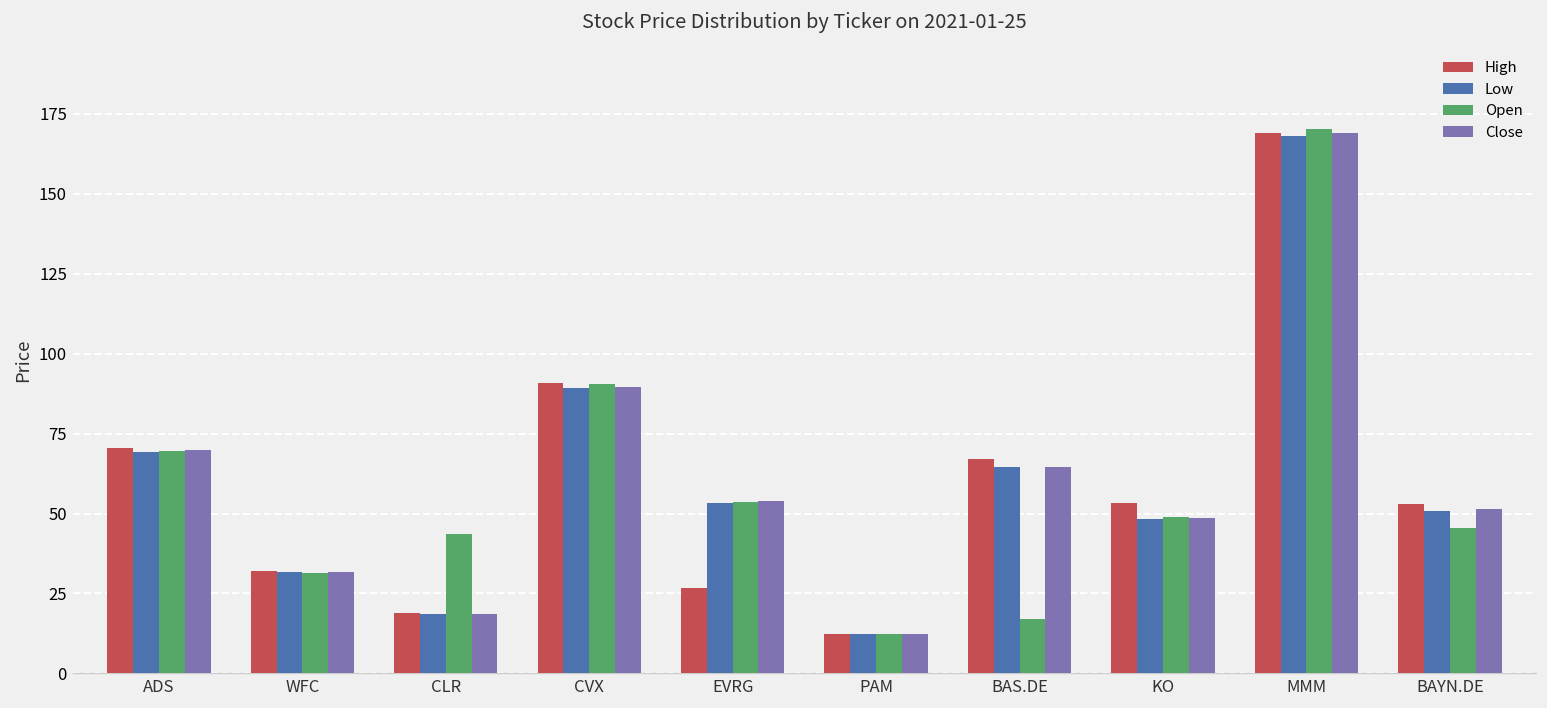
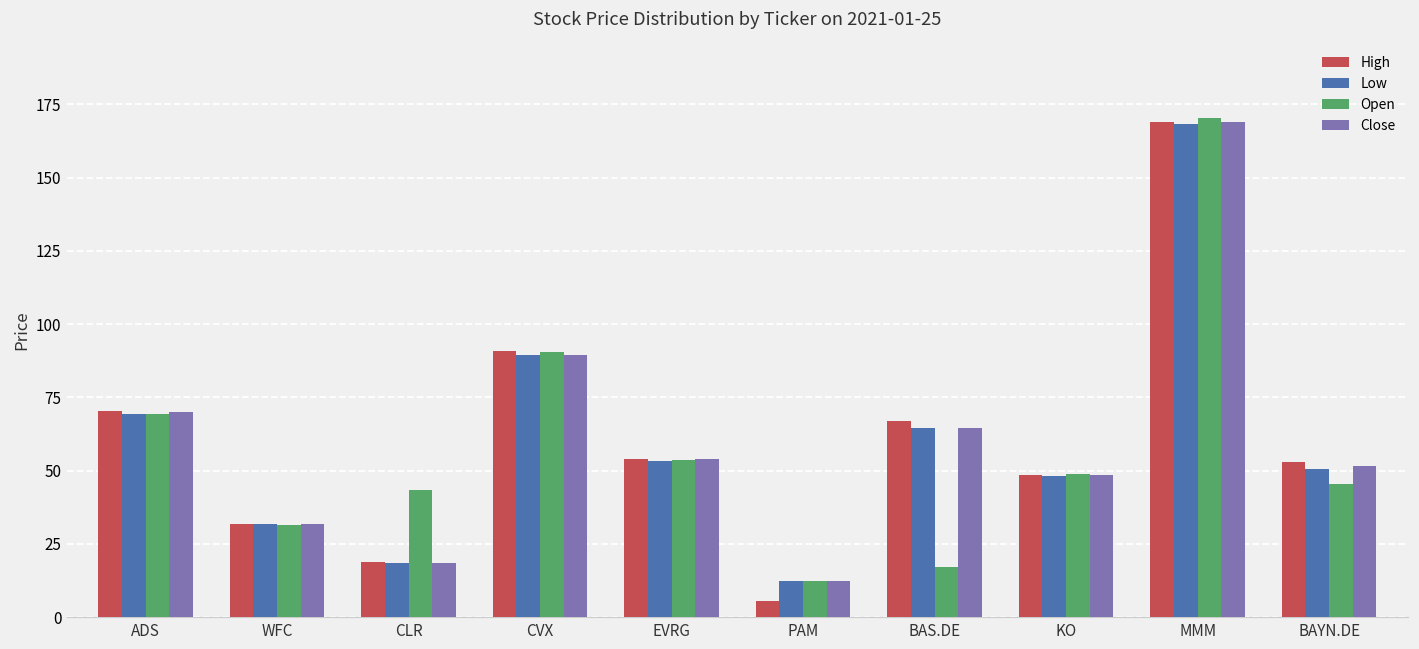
  {
    "High": {
      "ADS": 70,
      "WFC": 32,
      "CLR": 19,
      "CVX": 91,
-     "EVRG": 27,
-     "PAM": 12,
+     "EVRG": 54,
+     "PAM": 6,
      "BAS.DE": 67,
-     "KO": 53,
+     "KO": 49,
      "MMM": 169,
      "BAYN.DE": 53
    },
    "Open": {
      "ADS": 69,
      "WFC": 31,
      "CLR": 43,
      "CVX": 91,
      "EVRG": 54,
      "PAM": 12,
      "BAS.DE": 17,
      "KO": 49,
      "MMM": 170,
      "BAYN.DE": 45
    }
  }
